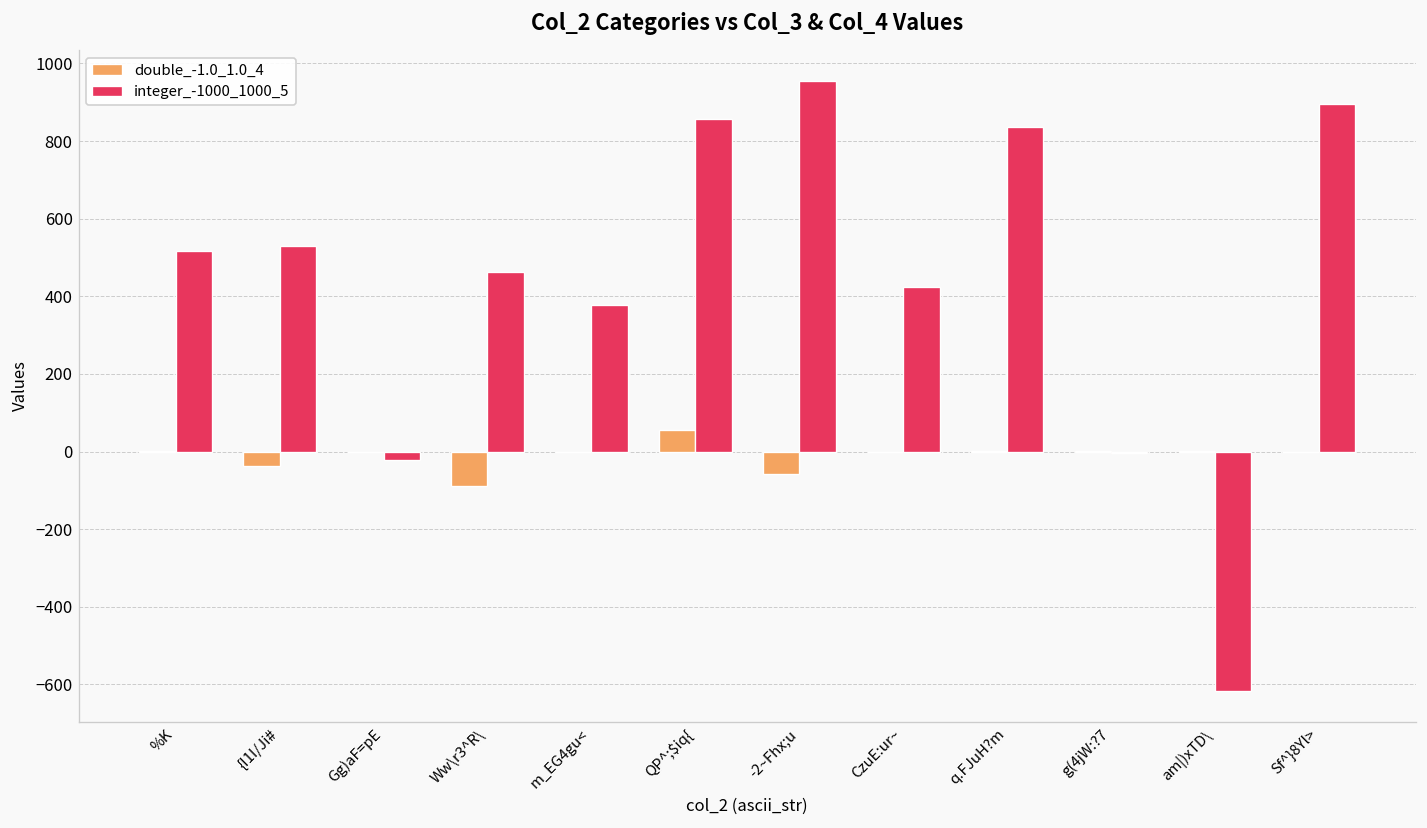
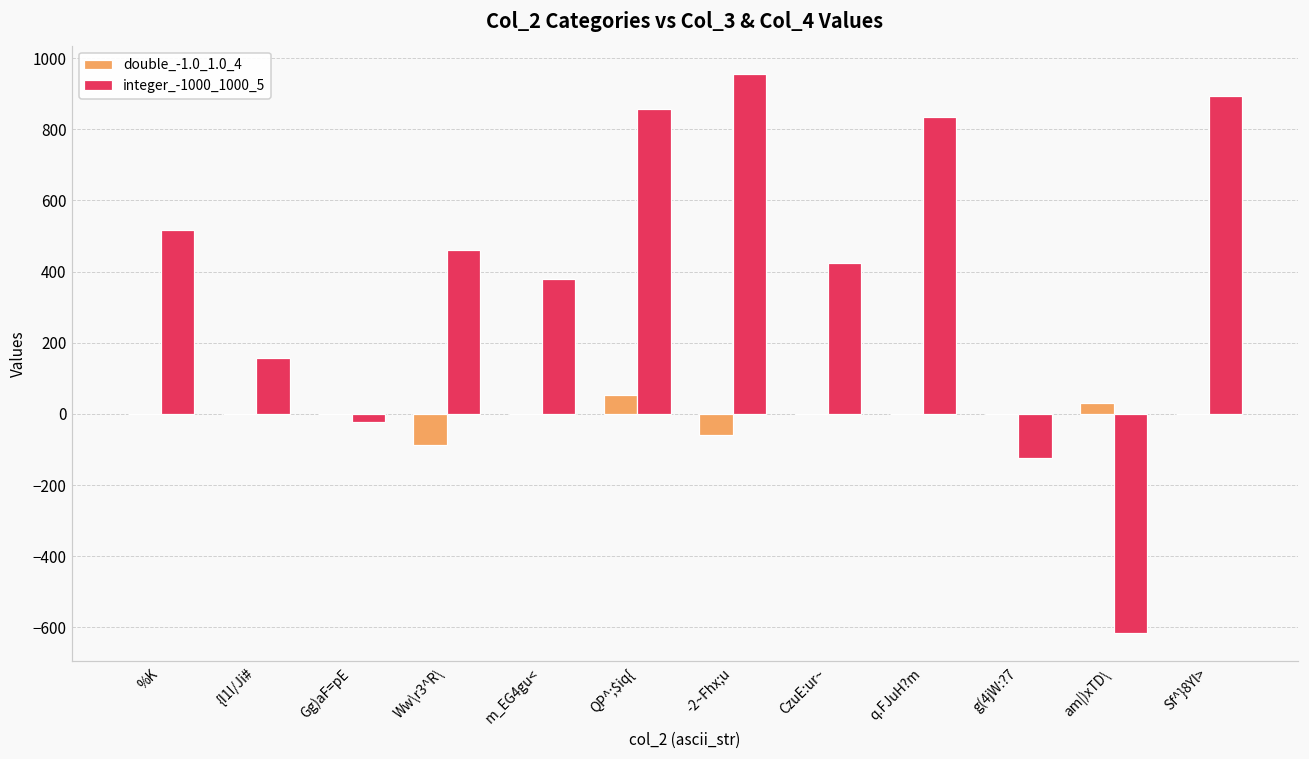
  {
    "double_-1.0_1.0_4": {
-     "{I1I/Ji#": -40,
+     "{I1I/Ji#": 0,
      "Ww\\r3^R\\": -90,
      "QP^;$iq{": 50,
      "-2~Fhx;u": -60,
-     "am|)xTD\\": 0
+     "am|)xTD\\": 30
    },
    "integer_-1000_1000_5": {
      "%K": 520,
-     "{I1I/Ji#": 530,
+     "{I1I/Ji#": 160,
      "Gg)aF=pE": -20,
      "Ww\\r3^R\\": 460,
      "m_EG4gu<": 380,
      "QP^;$iq{": 860,
      "-2~Fhx;u": 960,
      "CzuE:ur~": 430,
      "q.FJuH?m": 840,
-     "g(4jW:?7": -10,
+     "g(4jW:?7": -130,
      "am|)xTD\\": -620,
      "Sf^}8Yl>": 900
    }
  }
